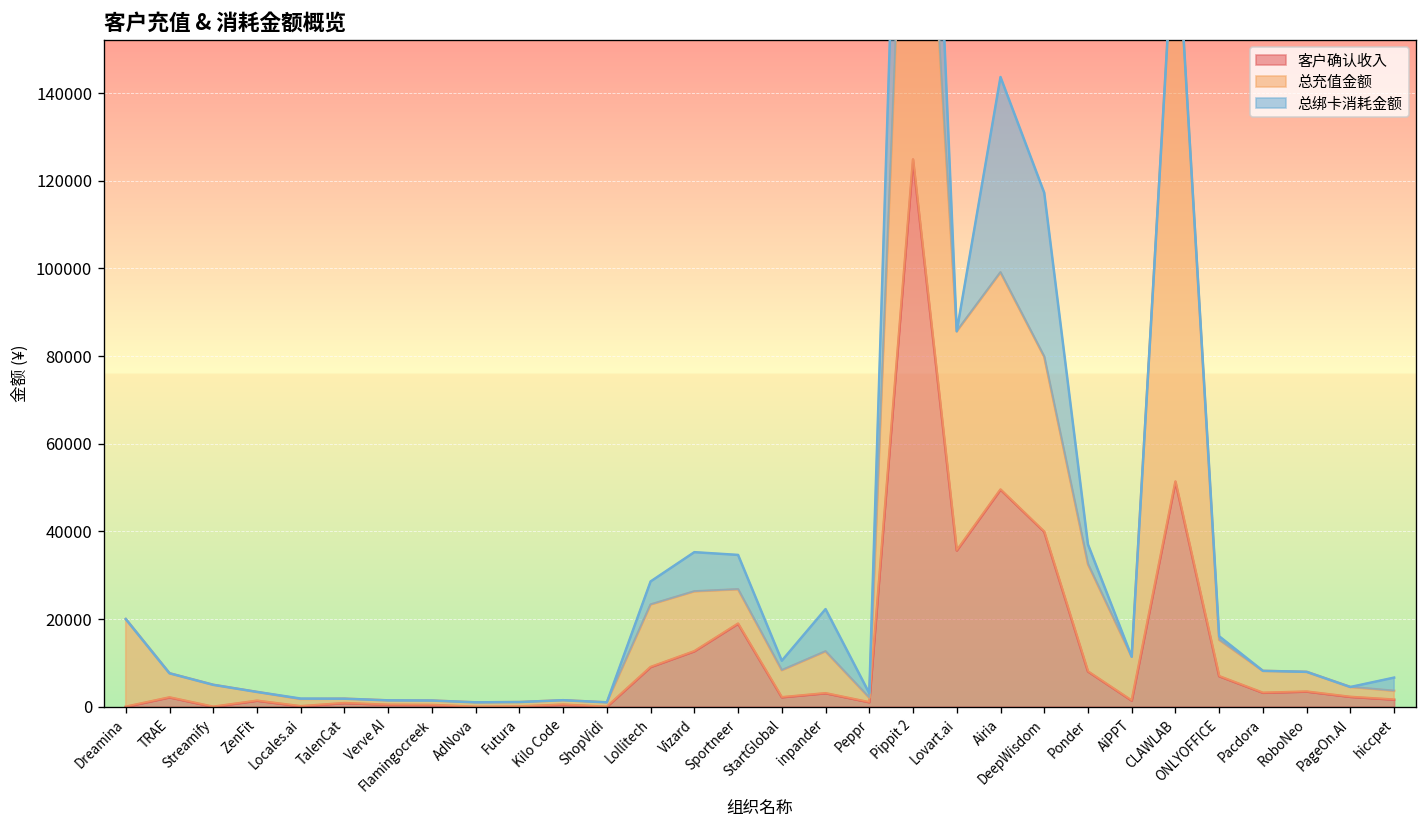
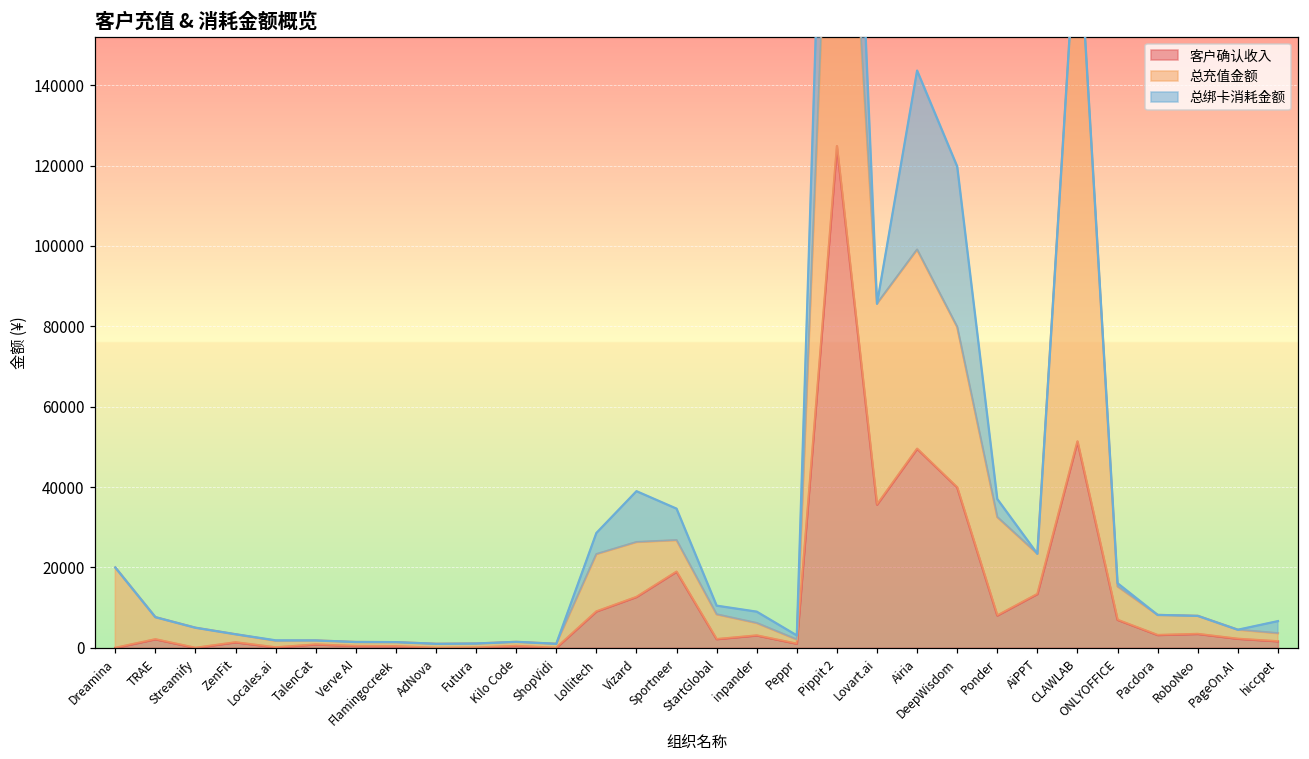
  {
    "客户确认收入": {
      "Dreamina": 0,
      "TRAE": 2000,
      "Streamify": 0,
      "ZenFit": 1000,
      "Locales.ai": 0,
      "TalenCat": 1000,
      "Verve AI": 0,
      "Flamingocreek": 0,
      "AdNova": 0,
      "Futura": 0,
      "Kilo Code": 0,
      "ShopVidi": 0,
      "Lollitech": 9000,
      "Vizard": 13000,
      "Sportneer": 19000,
      "StartGlobal": 2000,
      "inpander": 3000,
      "Peppr": 1000,
      "Pippit 2": 125000,
      "Lovart.ai": 36000,
      "Airia": 50000,
      "DeepWisdom": 40000,
      "Ponder": 8000,
-     "AiPPT": 1000,
+     "AiPPT": 13000,
      "CLAWLAB": 51000,
      "ONLYOFFICE": 7000,
      "Pacdora": 3000,
      "RoboNeo": 3000,
      "PageOn.AI": 2000,
      "hiccpet": 2000
    },
    "总充值金额": {
      "Lollitech": 14000,
      "Vizard": 14000,
      "Sportneer": 8000,
      "StartGlobal": 6000,
-     "inpander": 10000,
+     "inpander": 3000,
      "Peppr": 1000,
      "Airia": 50000,
      "DeepWisdom": 40000,
      "Ponder": 24000,
      "ONLYOFFICE": 8000,
      "hiccpet": 2000
    },
    "总绑卡消耗金额": {
      "Lollitech": 5000,
-     "Vizard": 9000,
+     "Vizard": 13000,
      "Sportneer": 8000,
      "StartGlobal": 2000,
-     "inpander": 10000,
+     "inpander": 3000,
      "Peppr": 1000,
      "Airia": 45000,
-     "DeepWisdom": 37000,
+     "DeepWisdom": 40000,
      "Ponder": 4000,
      "ONLYOFFICE": 1000,
      "hiccpet": 3000
    }
  }
